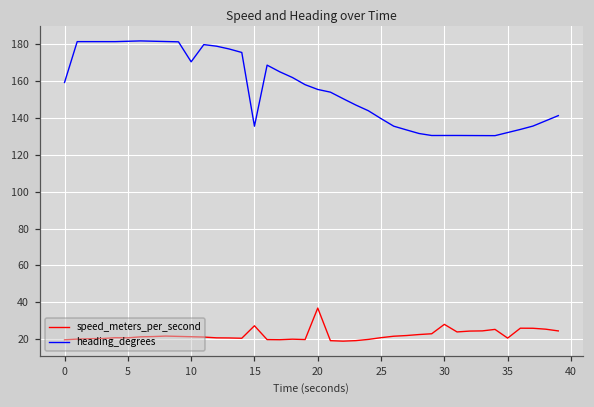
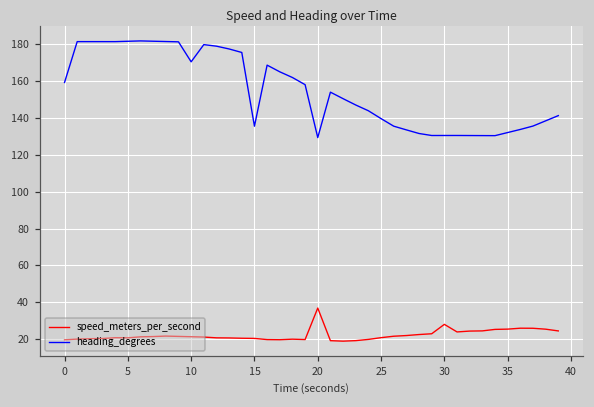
  {
    "speed_meters_per_second": {
-     "15": 27,
+     "15": 20,
      "20": 37,
      "25": 21,
      "30": 28,
-     "35": 20
+     "35": 25
    },
    "heading_degrees": {
      "0": 159,
      "5": 182,
      "10": 171,
      "15": 136,
-     "20": 156,
+     "20": 129,
      "25": 140,
      "30": 131,
      "35": 132
    }
  }
